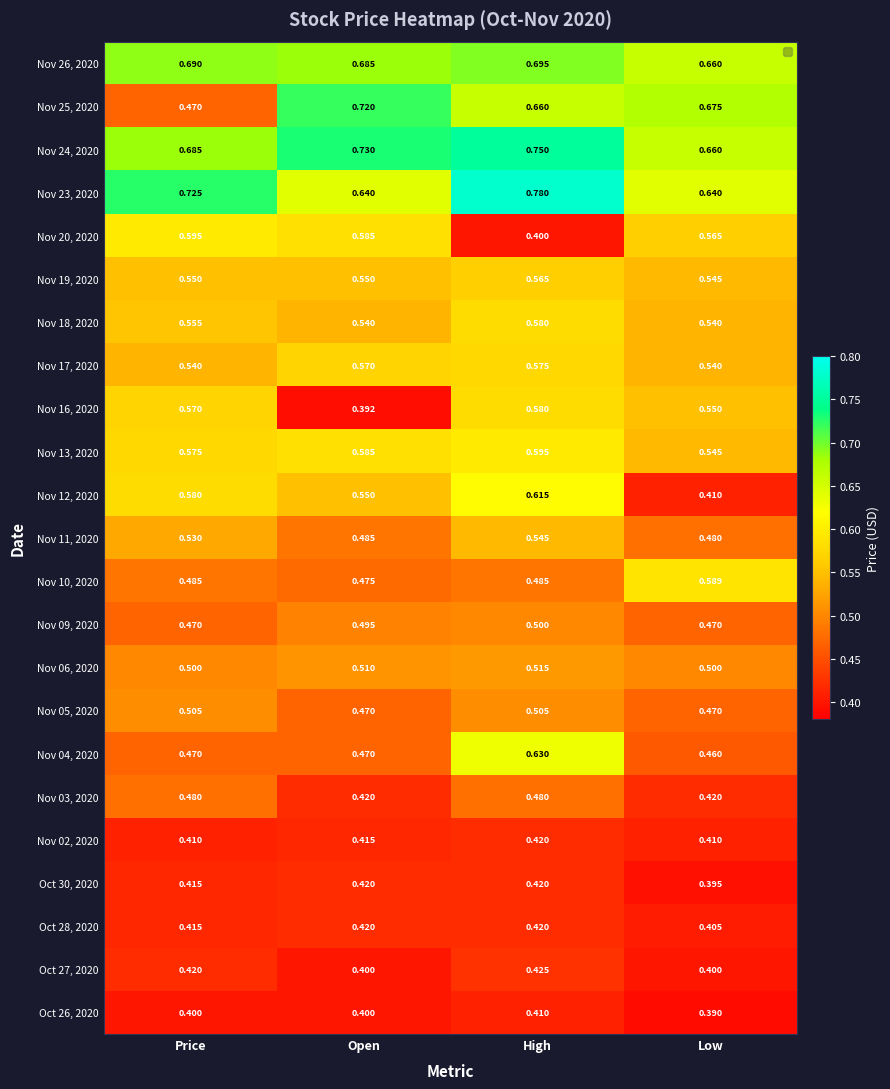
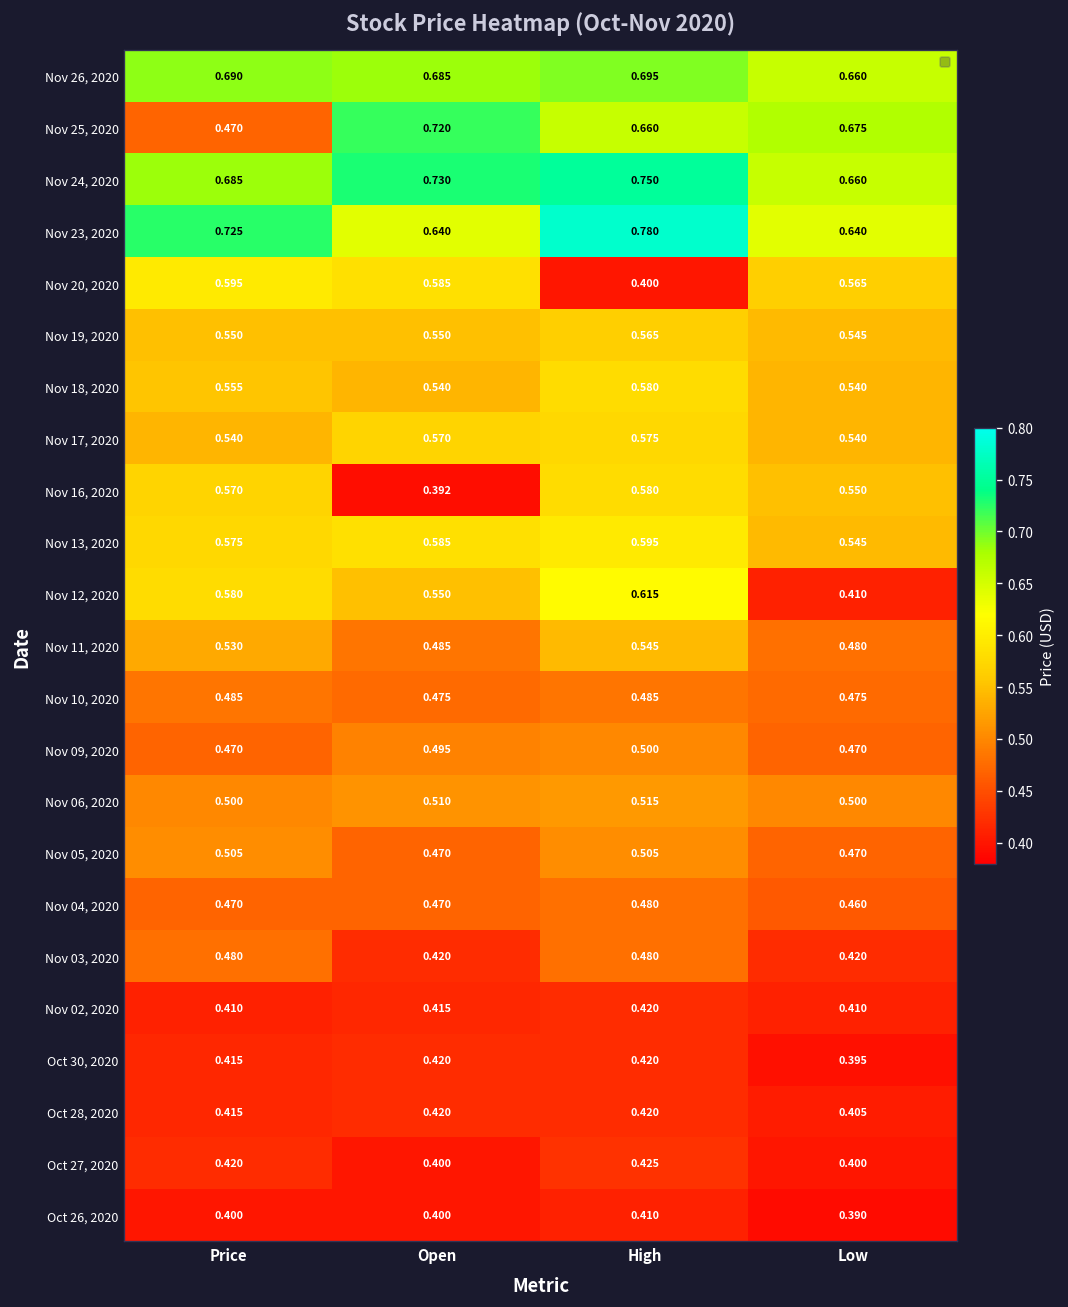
  {
    "Nov 26, 2020": {
      "Price": 0.690,
      "Open": 0.685,
      "High": 0.695,
      "Low": 0.660
    },
    "Nov 25, 2020": {
      "Price": 0.470,
      "Open": 0.720,
      "High": 0.660,
      "Low": 0.675
    },
    "Nov 24, 2020": {
      "Price": 0.685,
      "Open": 0.730,
      "High": 0.750,
      "Low": 0.660
    },
    "Nov 23, 2020": {
      "Price": 0.725,
      "Open": 0.640,
      "High": 0.780,
      "Low": 0.640
    },
    "Nov 20, 2020": {
      "Price": 0.595,
      "Open": 0.585,
      "High": 0.400,
      "Low": 0.565
    },
    "Nov 19, 2020": {
      "Price": 0.550,
      "Open": 0.550,
      "High": 0.565,
      "Low": 0.545
    },
    "Nov 18, 2020": {
      "Price": 0.555,
      "Open": 0.540,
      "High": 0.580,
      "Low": 0.540
    },
    "Nov 17, 2020": {
      "Price": 0.540,
      "Open": 0.570,
      "High": 0.575,
      "Low": 0.540
    },
    "Nov 16, 2020": {
      "Price": 0.570,
      "Open": 0.392,
      "High": 0.580,
      "Low": 0.550
    },
    "Nov 13, 2020": {
      "Price": 0.575,
      "Open": 0.585,
      "High": 0.595,
      "Low": 0.545
    },
    "Nov 12, 2020": {
      "Price": 0.580,
      "Open": 0.550,
      "High": 0.615,
      "Low": 0.410
    },
    "Nov 11, 2020": {
      "Price": 0.530,
      "Open": 0.485,
      "High": 0.545,
      "Low": 0.480
    },
    "Nov 10, 2020": {
      "Price": 0.485,
      "Open": 0.475,
      "High": 0.485,
-     "Low": 0.589
+     "Low": 0.475
    },
    "Nov 09, 2020": {
      "Price": 0.470,
      "Open": 0.495,
      "High": 0.500,
      "Low": 0.470
    },
    "Nov 06, 2020": {
      "Price": 0.500,
      "Open": 0.510,
      "High": 0.515,
      "Low": 0.500
    },
    "Nov 05, 2020": {
      "Price": 0.505,
      "Open": 0.470,
      "High": 0.505,
      "Low": 0.470
    },
    "Nov 04, 2020": {
      "Price": 0.470,
      "Open": 0.470,
-     "High": 0.630,
+     "High": 0.480,
      "Low": 0.460
    },
    "Nov 03, 2020": {
      "Price": 0.480,
      "Open": 0.420,
      "High": 0.480,
      "Low": 0.420
    },
    "Nov 02, 2020": {
      "Price": 0.410,
      "Open": 0.415,
      "High": 0.420,
      "Low": 0.410
    },
    "Oct 30, 2020": {
      "Price": 0.415,
      "Open": 0.420,
      "High": 0.420,
      "Low": 0.395
    },
    "Oct 28, 2020": {
      "Price": 0.415,
      "Open": 0.420,
      "High": 0.420,
      "Low": 0.405
    },
    "Oct 27, 2020": {
      "Price": 0.420,
      "Open": 0.400,
      "High": 0.425,
      "Low": 0.400
    },
    "Oct 26, 2020": {
      "Price": 0.400,
      "Open": 0.400,
      "High": 0.410,
      "Low": 0.390
    }
  }
